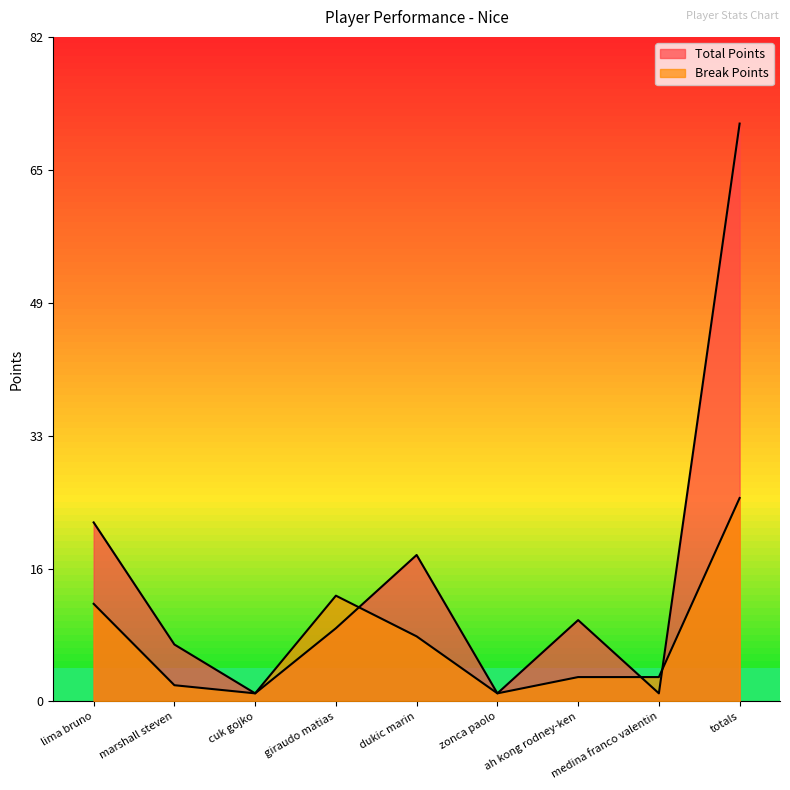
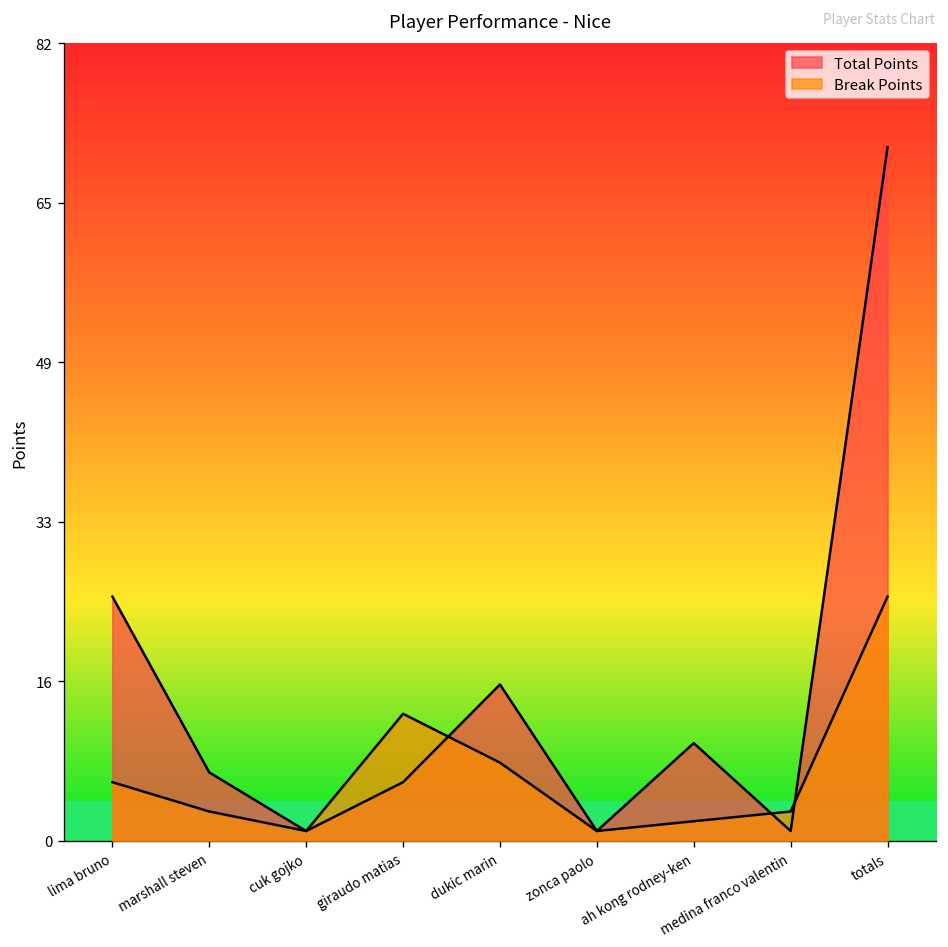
  {
    "Total Points": {
-     "lima bruno": 22,
+     "lima bruno": 25,
      "marshall steven": 7,
-     "giraudo matias": 9,
-     "dukic marin": 18,
+     "giraudo matias": 6,
+     "dukic marin": 16,
      "ah kong rodney-ken": 10,
      "medina franco valentin": 1,
      "totals": 71
    },
    "Break Points": {
-     "lima bruno": 12,
-     "marshall steven": 2,
+     "lima bruno": 6,
+     "marshall steven": 3,
      "giraudo matias": 13,
      "dukic marin": 8,
-     "ah kong rodney-ken": 3,
+     "ah kong rodney-ken": 2,
      "medina franco valentin": 3,
      "totals": 25
    }
  }
